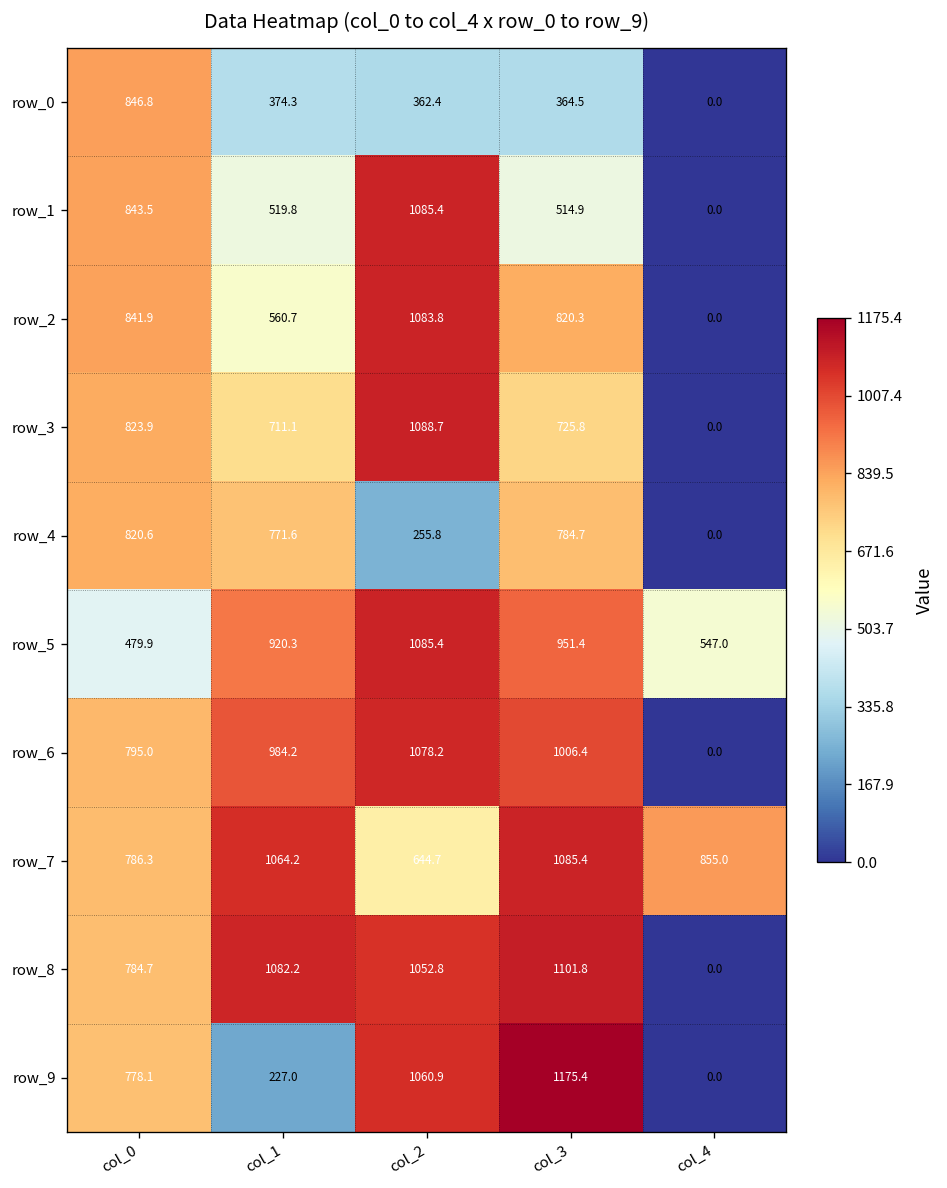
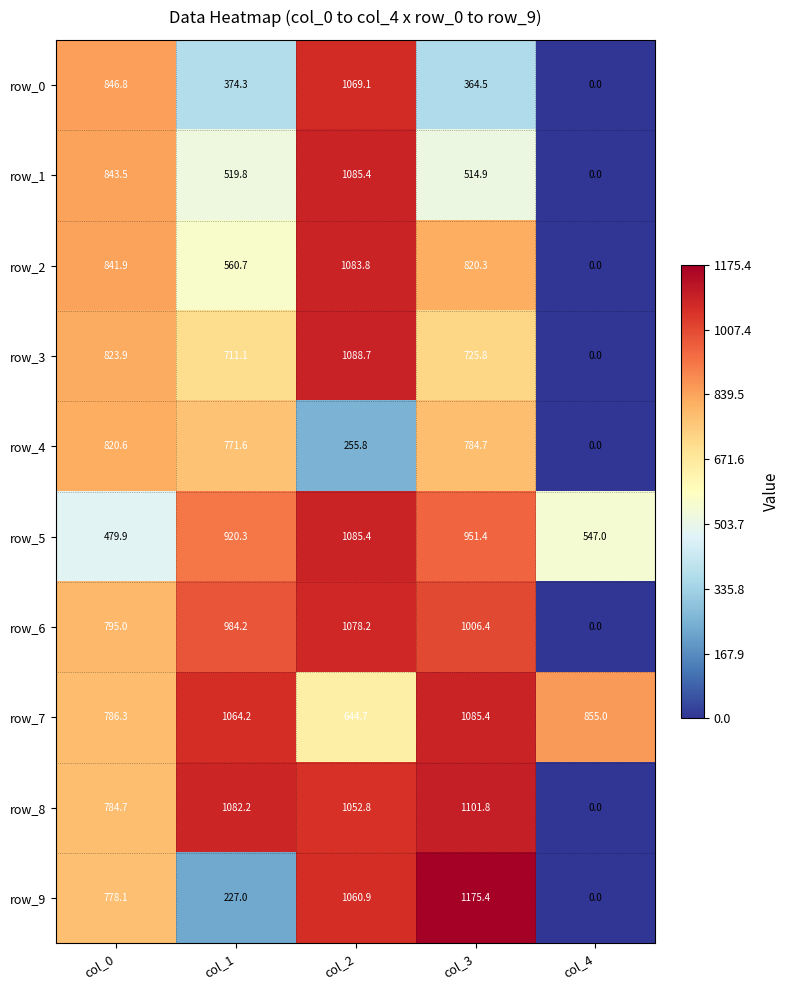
  {
    "row_0": {
      "col_0": 846.8,
      "col_1": 374.3,
-     "col_2": 362.4,
+     "col_2": 1069.1,
      "col_3": 364.5,
      "col_4": 0.0
    },
    "row_1": {
      "col_0": 843.5,
      "col_1": 519.8,
      "col_2": 1085.4,
      "col_3": 514.9,
      "col_4": 0.0
    },
    "row_2": {
      "col_0": 841.9,
      "col_1": 560.7,
      "col_2": 1083.8,
      "col_3": 820.3,
      "col_4": 0.0
    },
    "row_3": {
      "col_0": 823.9,
      "col_1": 711.1,
      "col_2": 1088.7,
      "col_3": 725.8,
      "col_4": 0.0
    },
    "row_4": {
      "col_0": 820.6,
      "col_1": 771.6,
      "col_2": 255.8,
      "col_3": 784.7,
      "col_4": 0.0
    },
    "row_5": {
      "col_0": 479.9,
      "col_1": 920.3,
      "col_2": 1085.4,
      "col_3": 951.4,
      "col_4": 547.0
    },
    "row_6": {
      "col_0": 795.0,
      "col_1": 984.2,
      "col_2": 1078.2,
      "col_3": 1006.4,
      "col_4": 0.0
    },
    "row_7": {
      "col_0": 786.3,
      "col_1": 1064.2,
      "col_2": 644.7,
      "col_3": 1085.4,
      "col_4": 855.0
    },
    "row_8": {
      "col_0": 784.7,
      "col_1": 1082.2,
      "col_2": 1052.8,
      "col_3": 1101.8,
      "col_4": 0.0
    },
    "row_9": {
      "col_0": 778.1,
      "col_1": 227.0,
      "col_2": 1060.9,
      "col_3": 1175.4,
      "col_4": 0.0
    }
  }
